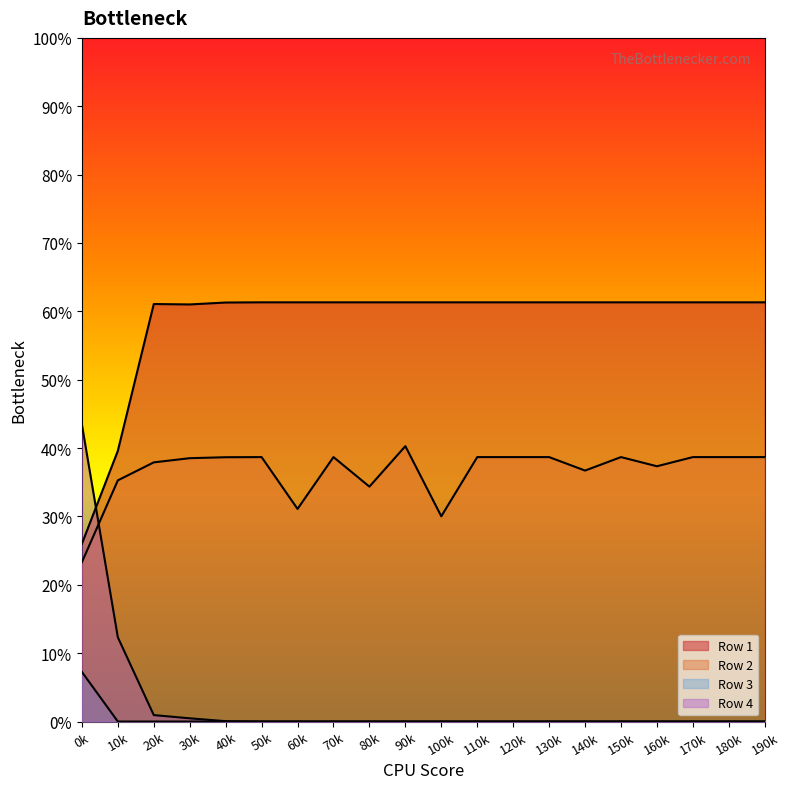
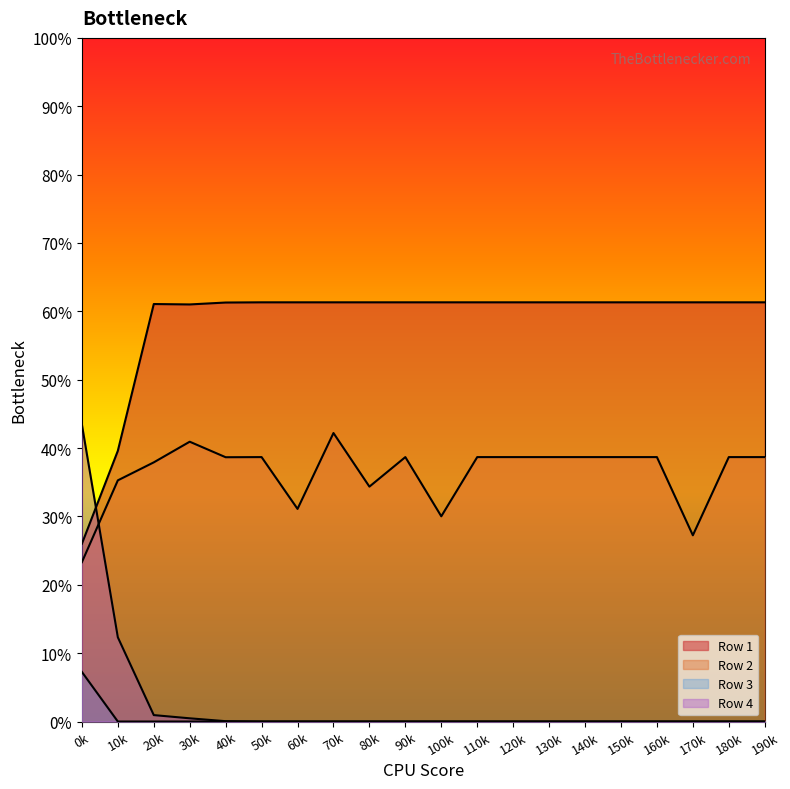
  {
    "Row 1": {
      "0k": "26%",
      "10k": "40%",
      "20k": "61%",
      "30k": "61%",
      "40k": "61%",
      "50k": "61%",
      "60k": "61%",
      "70k": "61%",
      "80k": "61%",
      "90k": "61%",
      "100k": "61%",
      "110k": "61%",
      "120k": "61%",
      "130k": "61%",
      "140k": "61%",
      "150k": "61%",
      "160k": "61%",
      "170k": "61%",
      "180k": "61%",
      "190k": "61%"
    },
    "Row 2": {
      "0k": "23%",
      "10k": "35%",
      "20k": "38%",
-     "30k": "39%",
+     "30k": "41%",
      "40k": "39%",
      "50k": "39%",
      "60k": "31%",
-     "70k": "39%",
+     "70k": "42%",
      "80k": "34%",
-     "90k": "40%",
+     "90k": "39%",
      "100k": "30%",
      "110k": "39%",
      "120k": "39%",
      "130k": "39%",
-     "140k": "37%",
+     "140k": "39%",
      "150k": "39%",
-     "160k": "37%",
-     "170k": "39%",
+     "160k": "39%",
+     "170k": "27%",
      "180k": "39%",
      "190k": "39%"
    },
    "Row 3": {
      "0k": "7%",
      "10k": "0%",
      "20k": "0%",
      "30k": "0%"
    },
    "Row 4": {
      "0k": "43%",
      "10k": "12%",
      "20k": "1%",
      "30k": "0%"
    }
  }
